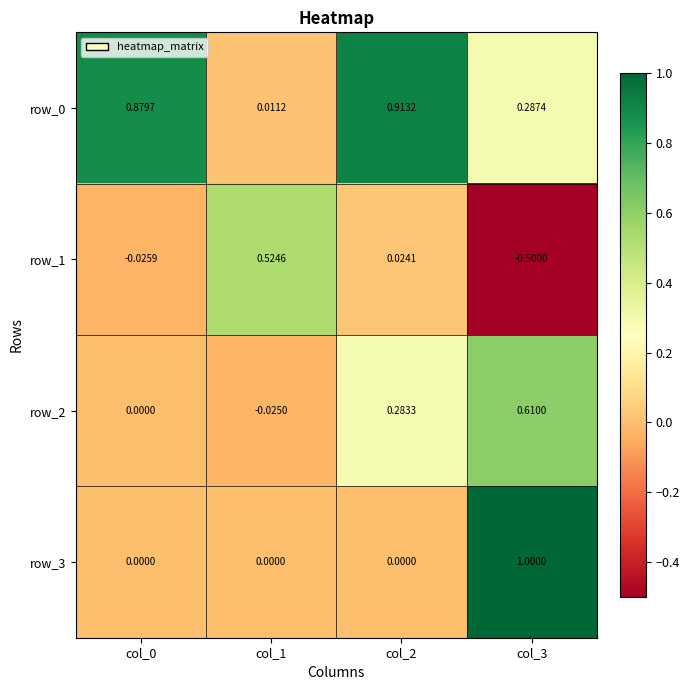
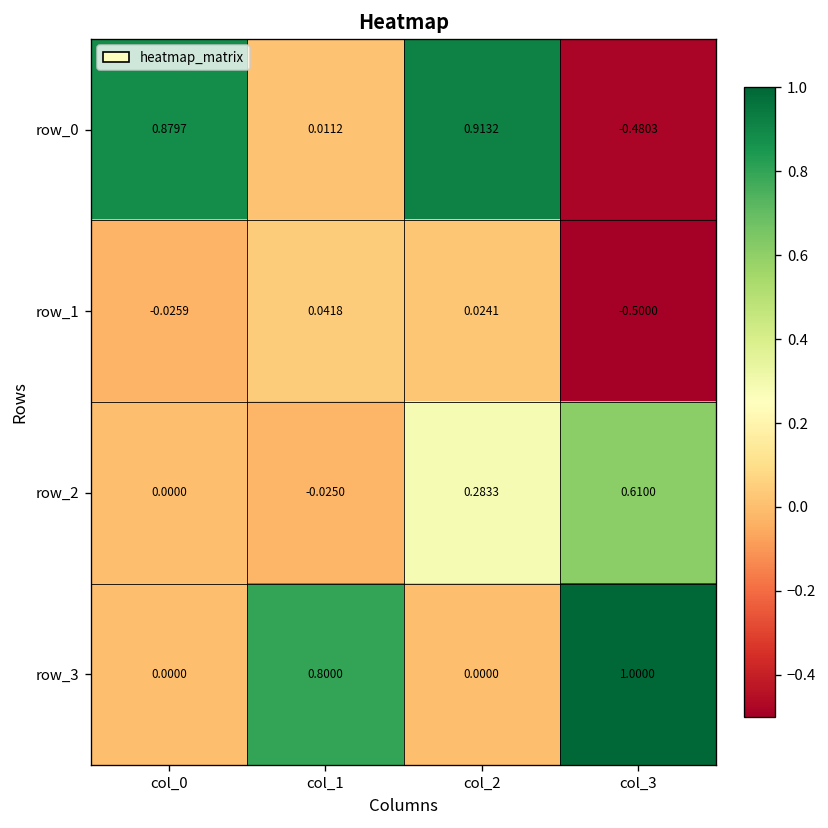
  {
    "row_0": {
      "col_0": 0.8797,
      "col_1": 0.0112,
      "col_2": 0.9132,
-     "col_3": 0.2874
+     "col_3": -0.4803
    },
    "row_1": {
      "col_0": -0.0259,
-     "col_1": 0.5246,
+     "col_1": 0.0418,
      "col_2": 0.0241,
      "col_3": -0.5000
    },
    "row_2": {
      "col_0": 0.0000,
      "col_1": -0.0250,
      "col_2": 0.2833,
      "col_3": 0.6100
    },
    "row_3": {
      "col_0": 0.0000,
-     "col_1": 0.0000,
+     "col_1": 0.8000,
      "col_2": 0.0000,
      "col_3": 1.0000
    }
  }
